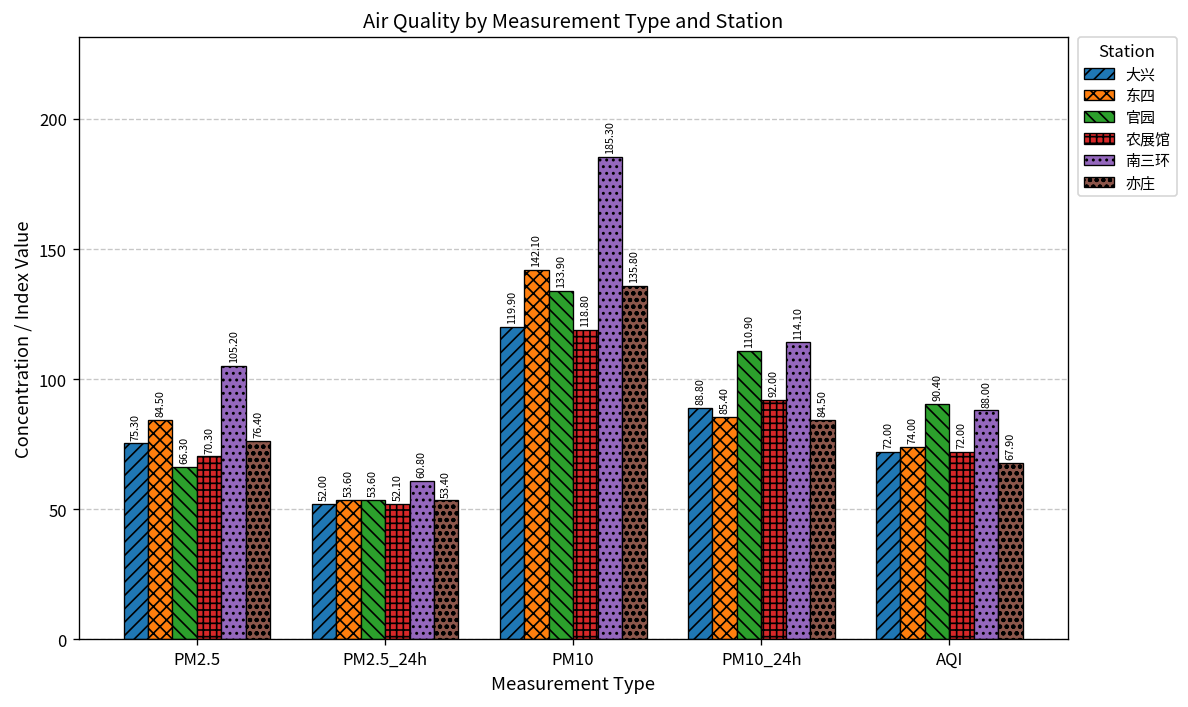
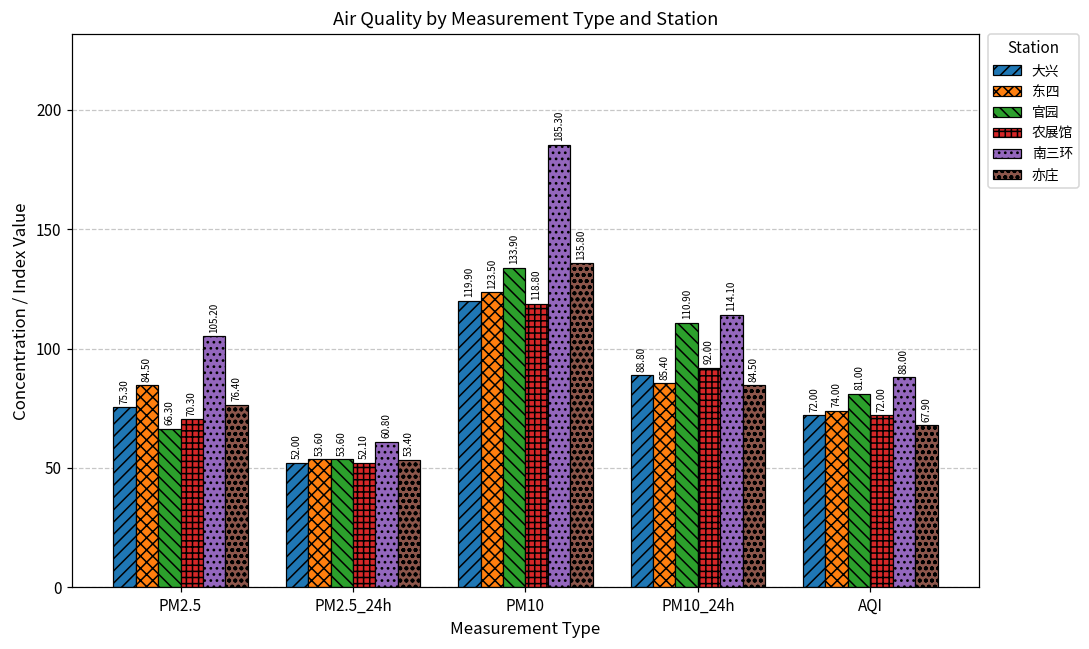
  {
    "大兴": {
      "PM2.5": 75.30,
      "PM2.5_24h": 52.00,
      "PM10": 119.90,
      "PM10_24h": 88.80,
      "AQI": 72.00
    },
    "东四": {
      "PM2.5": 84.50,
      "PM2.5_24h": 53.60,
-     "PM10": 142.10,
+     "PM10": 123.50,
      "PM10_24h": 85.40,
      "AQI": 74.00
    },
    "官园": {
      "PM2.5": 66.30,
      "PM2.5_24h": 53.60,
      "PM10": 133.90,
      "PM10_24h": 110.90,
-     "AQI": 90.40
+     "AQI": 81.00
    },
    "农展馆": {
      "PM2.5": 70.30,
      "PM2.5_24h": 52.10,
      "PM10": 118.80,
      "PM10_24h": 92.00,
      "AQI": 72.00
    },
    "南三环": {
      "PM2.5": 105.20,
      "PM2.5_24h": 60.80,
      "PM10": 185.30,
      "PM10_24h": 114.10,
      "AQI": 88.00
    },
    "亦庄": {
      "PM2.5": 76.40,
      "PM2.5_24h": 53.40,
      "PM10": 135.80,
      "PM10_24h": 84.50,
      "AQI": 67.90
    }
  }
